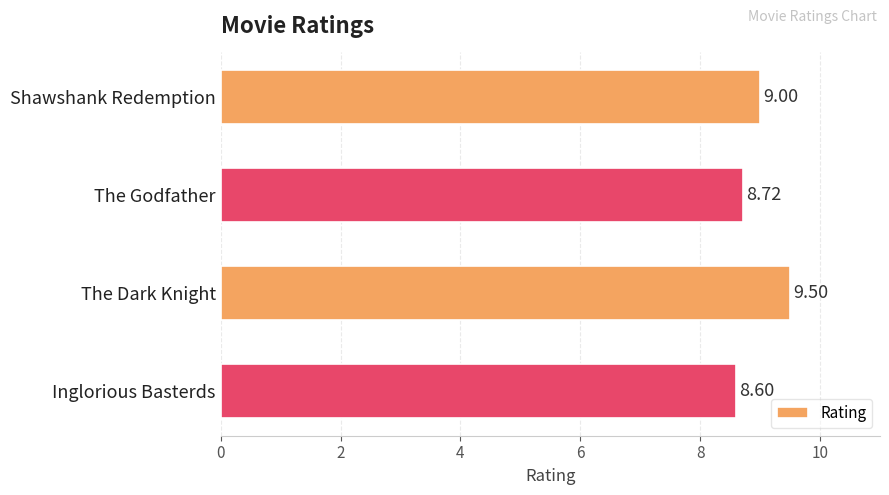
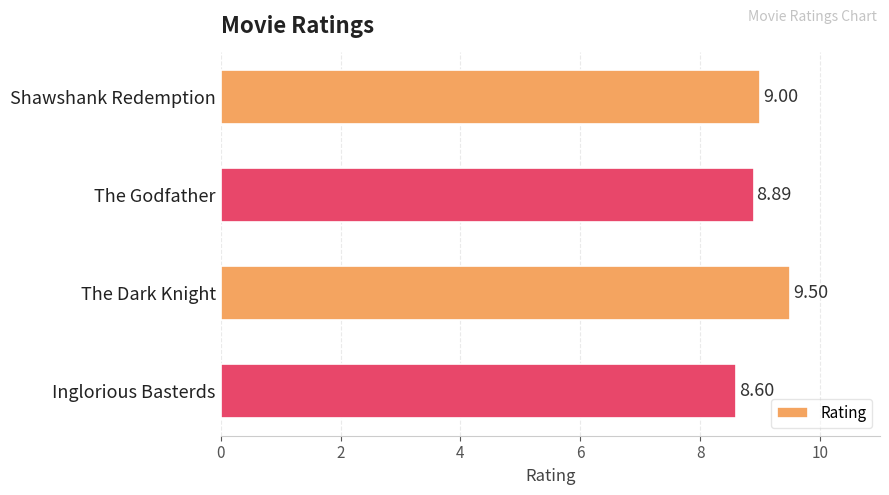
  {
    "Shawshank Redemption": 9.00,
-   "The Godfather": 8.72,
+   "The Godfather": 8.89,
    "The Dark Knight": 9.50
  }
